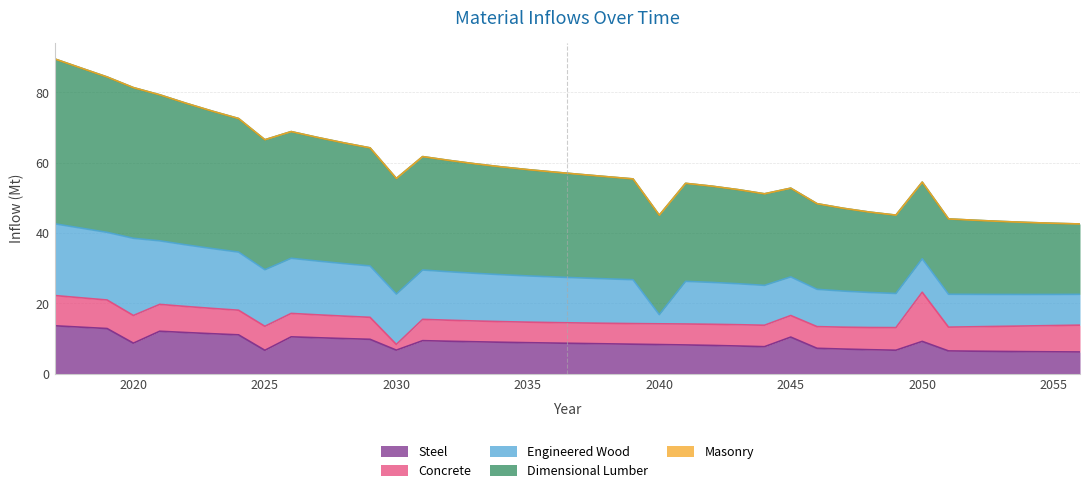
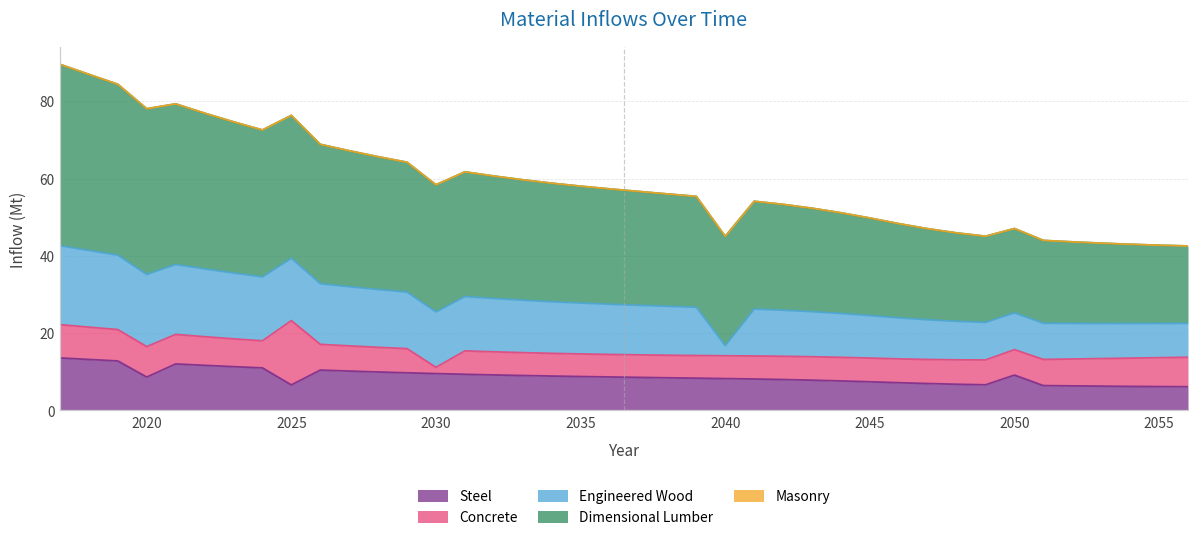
  {
    "Steel": {
      "2020": 9,
      "2025": 7,
-     "2030": 7,
+     "2030": 10,
      "2035": 9,
      "2040": 8,
-     "2045": 10,
+     "2045": 7,
      "2050": 9,
      "2055": 6
    },
    "Concrete": {
      "2020": 8,
-     "2025": 7,
+     "2025": 17,
      "2030": 2,
      "2035": 6,
      "2040": 6,
      "2045": 6,
-     "2050": 14,
+     "2050": 7,
      "2055": 7
    },
    "Engineered Wood": {
-     "2020": 22,
+     "2020": 19,
      "2025": 16,
      "2030": 14,
      "2035": 13,
      "2040": 3,
      "2045": 11,
      "2050": 10,
      "2055": 9
    }
  }
